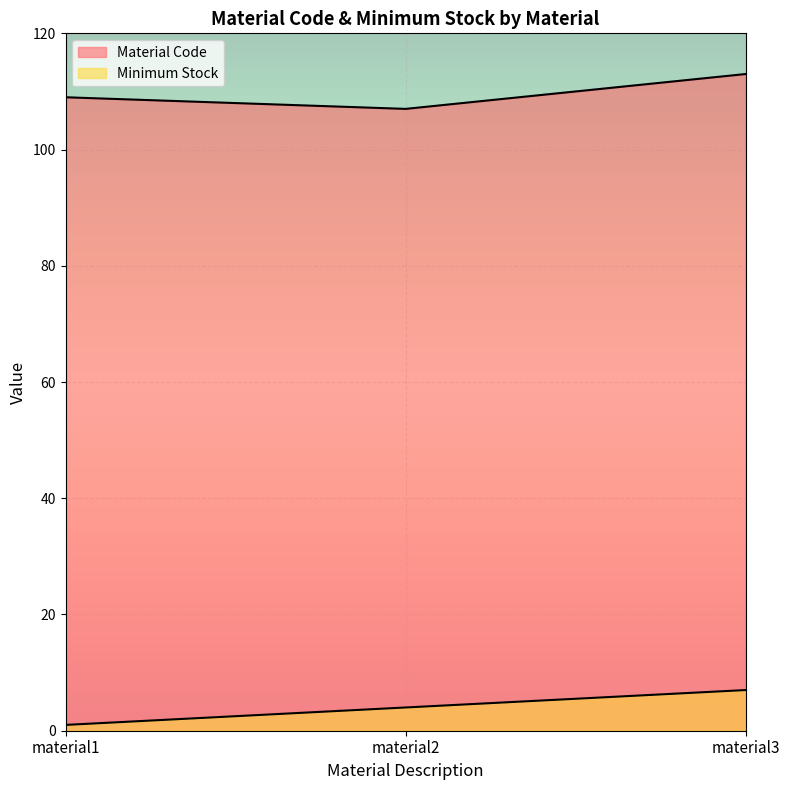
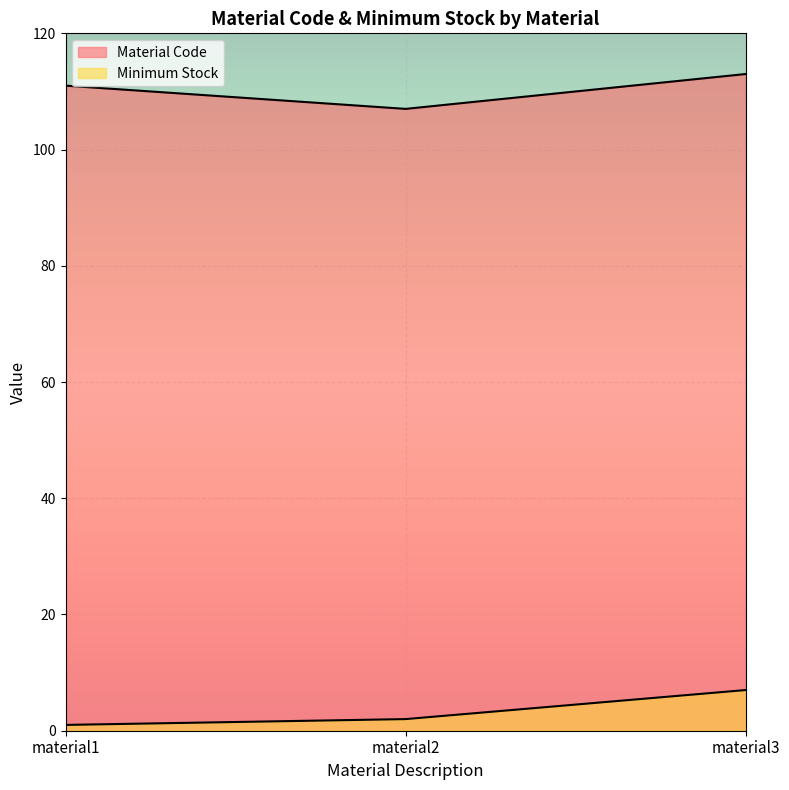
  {
    "Material Code": {
-     "material1": 109,
+     "material1": 111,
      "material2": 107,
      "material3": 113
    },
    "Minimum Stock": {
      "material1": 1,
-     "material2": 4,
+     "material2": 2,
      "material3": 7
    }
  }
